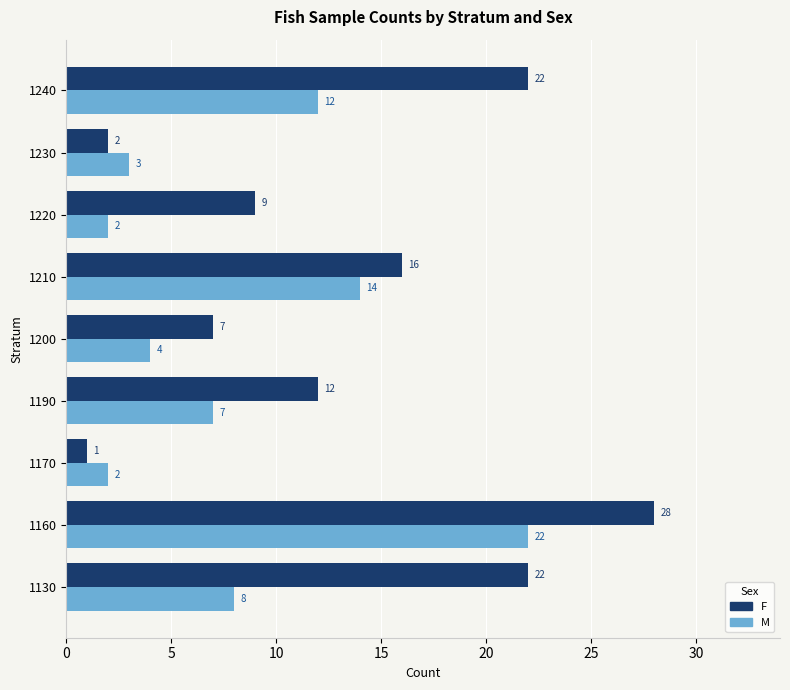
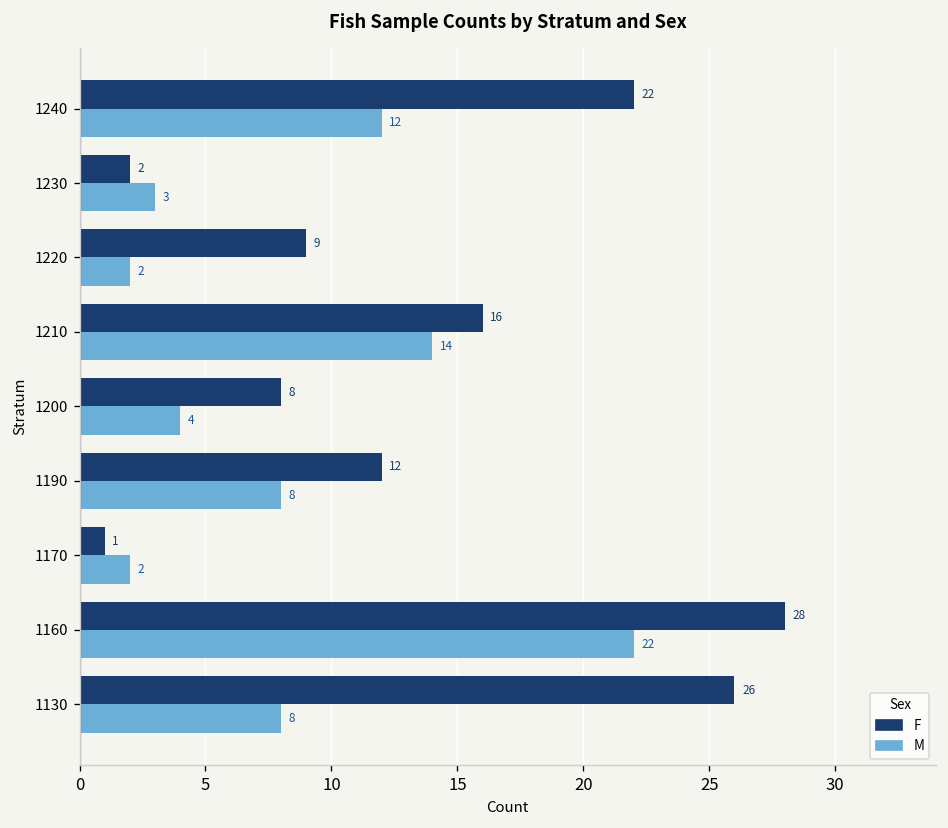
  {
    "F": {
      "1240": 22,
      "1230": 2,
      "1220": 9,
      "1210": 16,
-     "1200": 7,
+     "1200": 8,
      "1190": 12,
      "1170": 1,
      "1160": 28,
-     "1130": 22
+     "1130": 26
    },
    "M": {
      "1240": 12,
      "1230": 3,
      "1220": 2,
      "1210": 14,
      "1200": 4,
-     "1190": 7,
+     "1190": 8,
      "1170": 2,
      "1160": 22,
      "1130": 8
    }
  }
